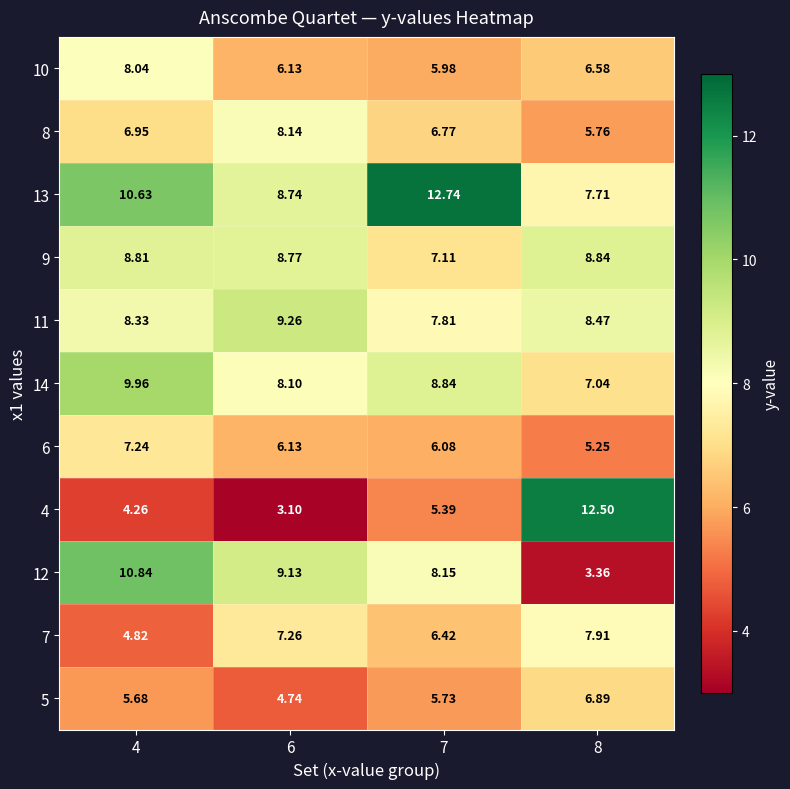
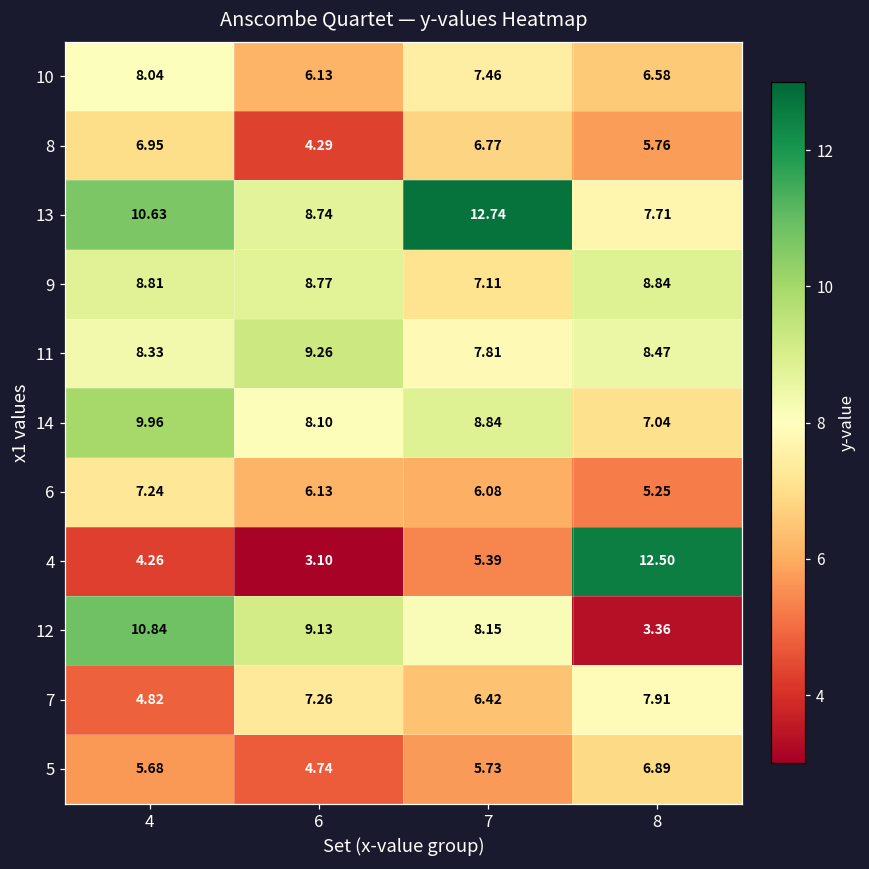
  {
    "10": {
      "4": 8.04,
      "6": 6.13,
-     "7": 5.98,
+     "7": 7.46,
      "8": 6.58
    },
    "8": {
      "4": 6.95,
-     "6": 8.14,
+     "6": 4.29,
      "7": 6.77,
      "8": 5.76
    },
    "13": {
      "4": 10.63,
      "6": 8.74,
      "7": 12.74,
      "8": 7.71
    },
    "9": {
      "4": 8.81,
      "6": 8.77,
      "7": 7.11,
      "8": 8.84
    },
    "11": {
      "4": 8.33,
      "6": 9.26,
      "7": 7.81,
      "8": 8.47
    },
    "14": {
      "4": 9.96,
      "6": 8.10,
      "7": 8.84,
      "8": 7.04
    },
    "6": {
      "4": 7.24,
      "6": 6.13,
      "7": 6.08,
      "8": 5.25
    },
    "4": {
      "4": 4.26,
      "6": 3.10,
      "7": 5.39,
      "8": 12.50
    },
    "12": {
      "4": 10.84,
      "6": 9.13,
      "7": 8.15,
      "8": 3.36
    },
    "7": {
      "4": 4.82,
      "6": 7.26,
      "7": 6.42,
      "8": 7.91
    },
    "5": {
      "4": 5.68,
      "6": 4.74,
      "7": 5.73,
      "8": 6.89
    }
  }
